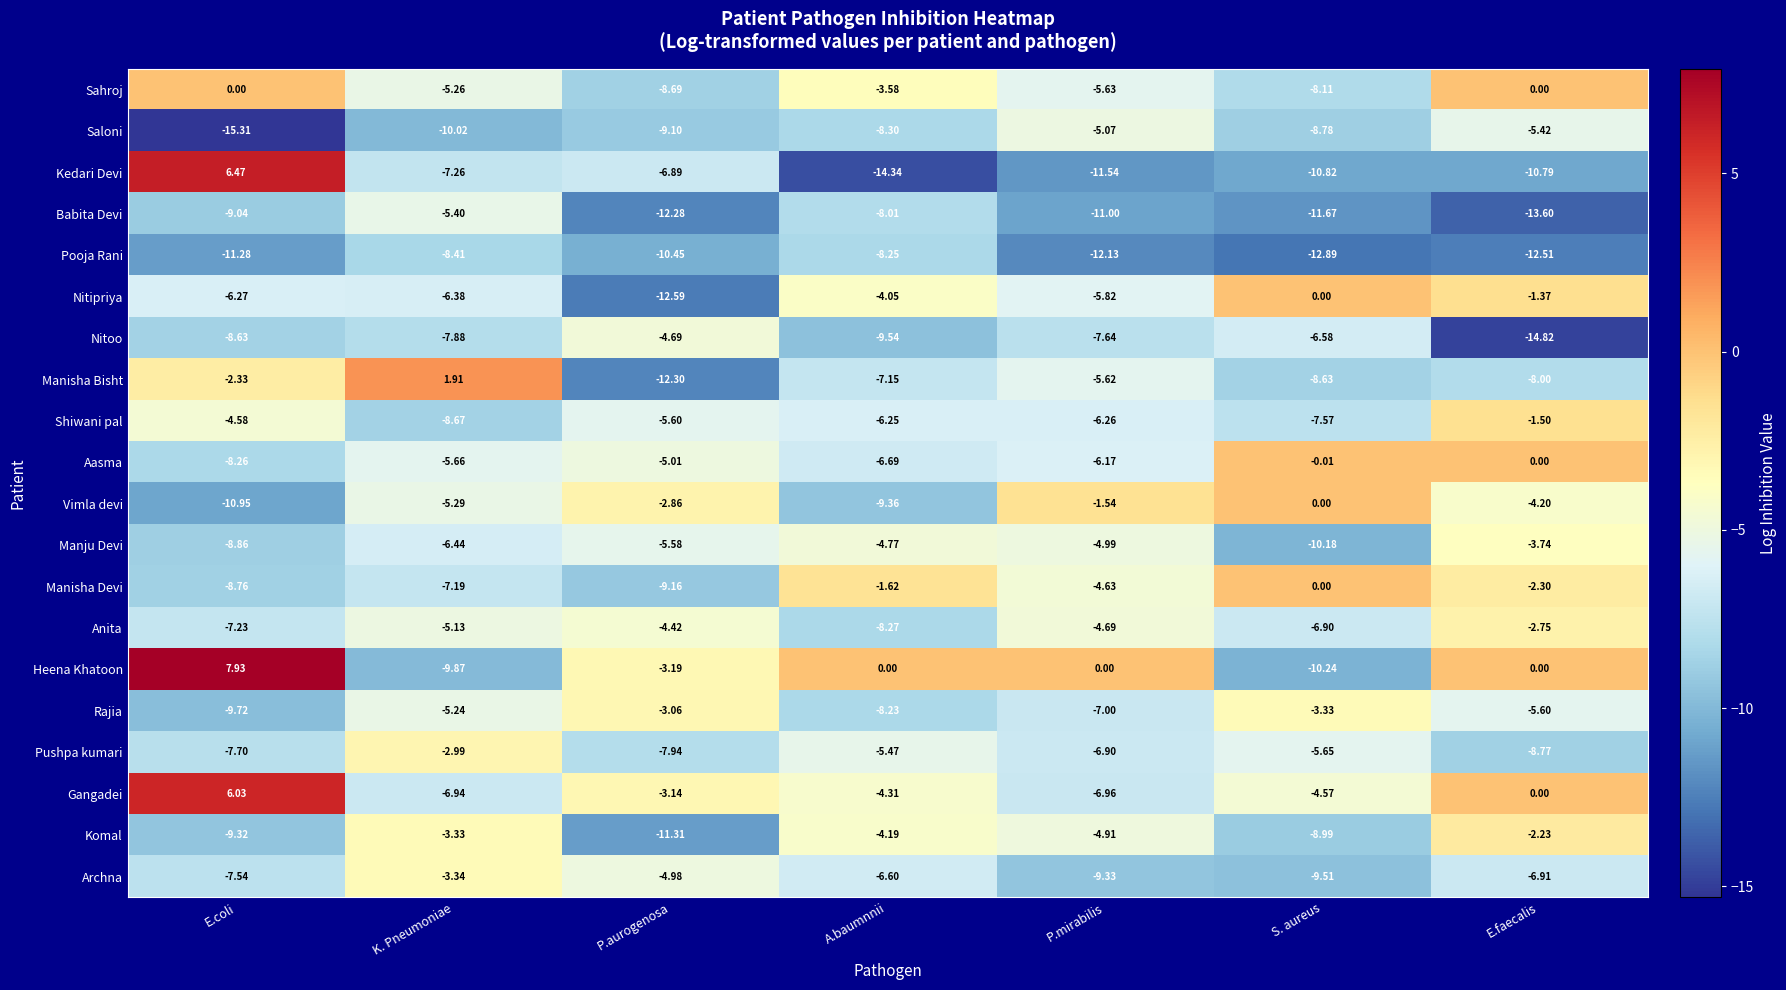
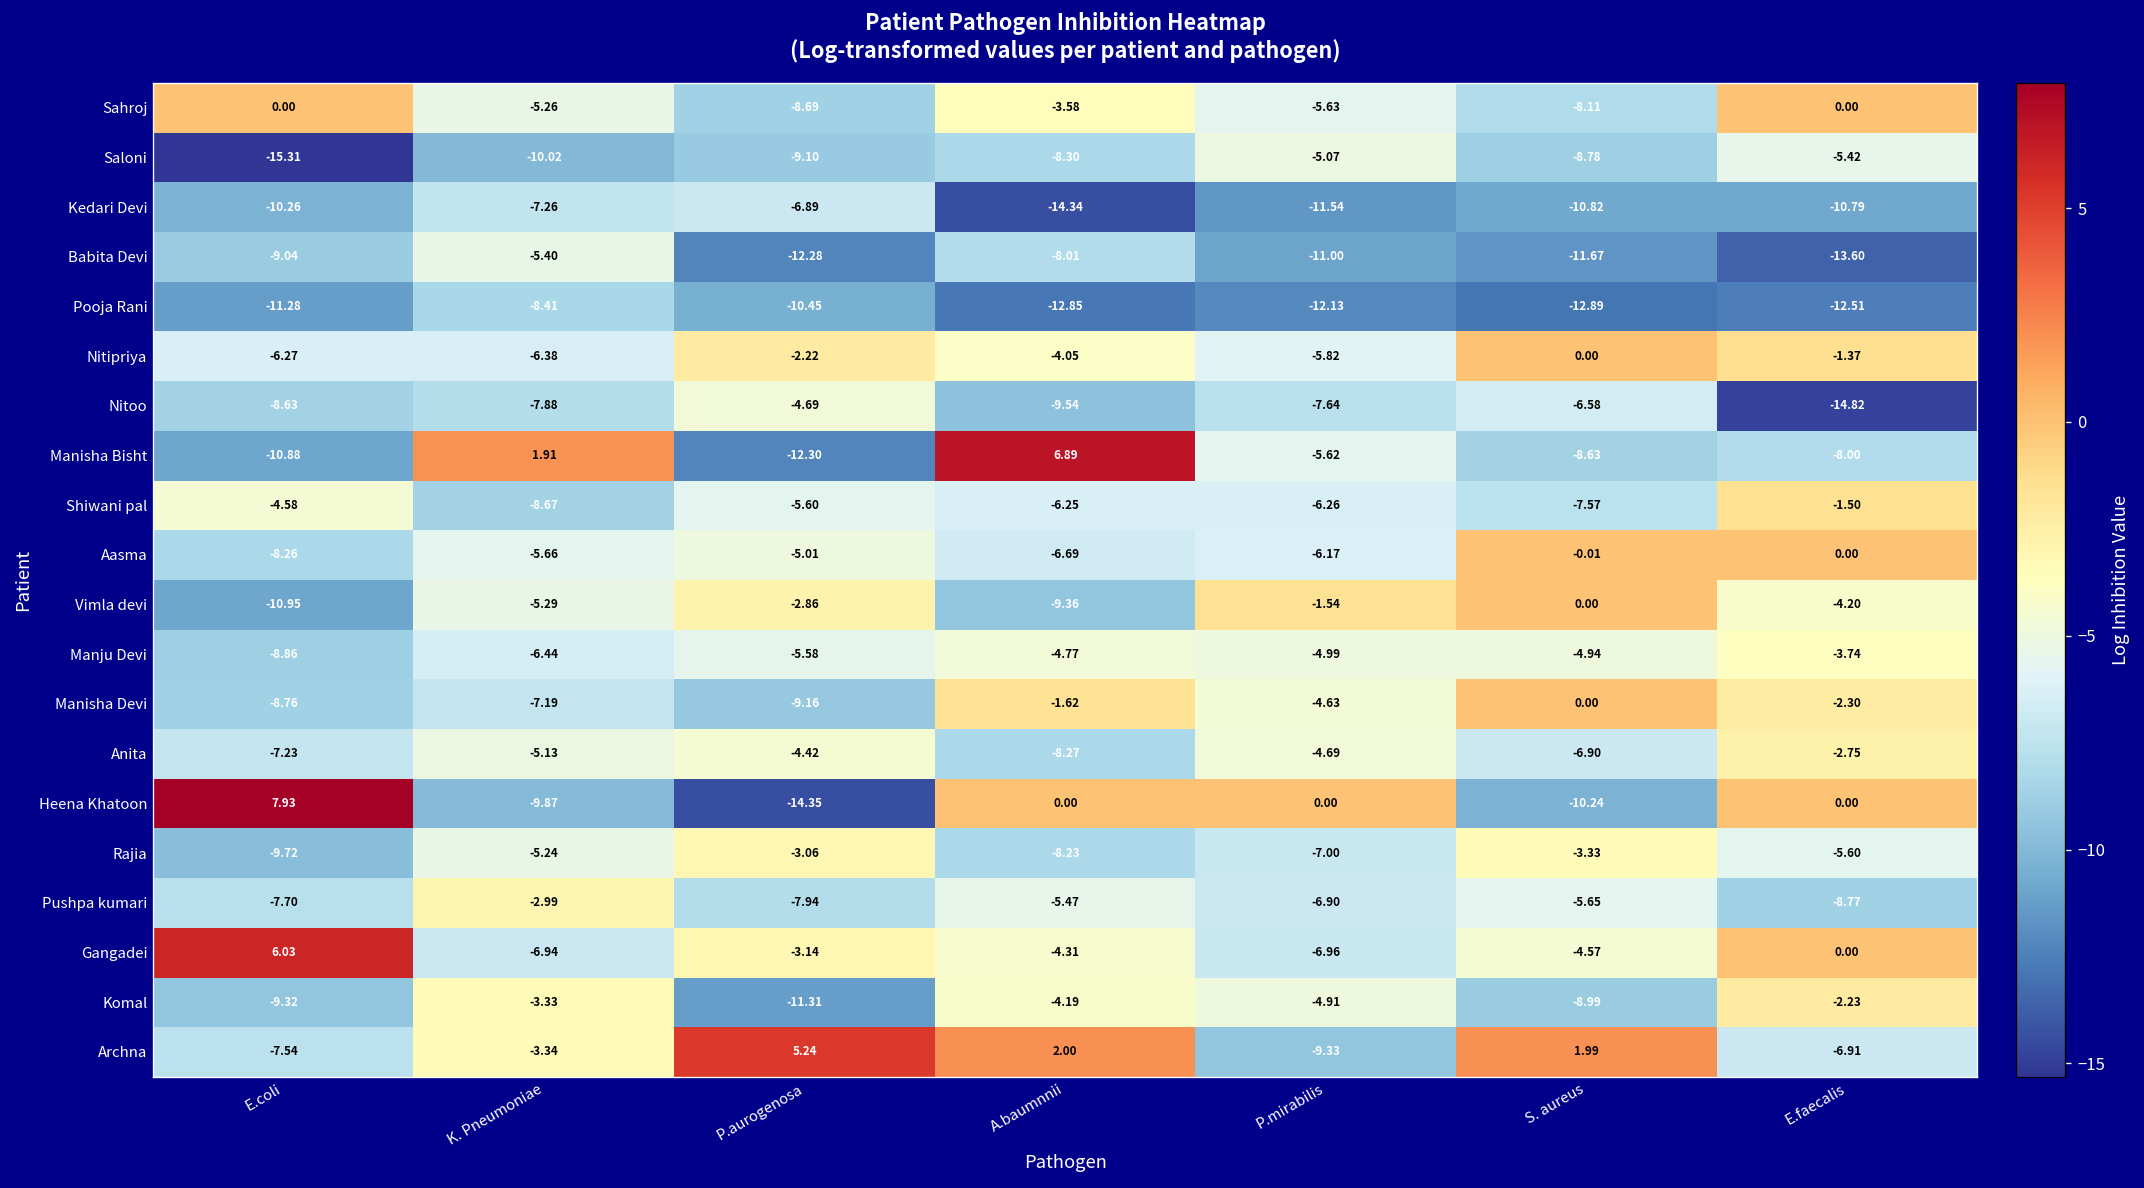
  {
    "Sahroj": {
      "E.coli": 0.00,
      "K. Pneumoniae": -5.26,
      "P.aurogenosa": -8.69,
      "A.baumnnii": -3.58,
      "P.mirabilis": -5.63,
      "S. aureus": -8.11,
      "E.faecalis": 0.00
    },
    "Saloni": {
      "E.coli": -15.31,
      "K. Pneumoniae": -10.02,
      "P.aurogenosa": -9.10,
      "A.baumnnii": -8.30,
      "P.mirabilis": -5.07,
      "S. aureus": -8.78,
      "E.faecalis": -5.42
    },
    "Kedari Devi": {
-     "E.coli": 6.47,
+     "E.coli": -10.26,
      "K. Pneumoniae": -7.26,
      "P.aurogenosa": -6.89,
      "A.baumnnii": -14.34,
      "P.mirabilis": -11.54,
      "S. aureus": -10.82,
      "E.faecalis": -10.79
    },
    "Babita Devi": {
      "E.coli": -9.04,
      "K. Pneumoniae": -5.40,
      "P.aurogenosa": -12.28,
      "A.baumnnii": -8.01,
      "P.mirabilis": -11.00,
      "S. aureus": -11.67,
      "E.faecalis": -13.60
    },
    "Pooja Rani": {
      "E.coli": -11.28,
      "K. Pneumoniae": -8.41,
      "P.aurogenosa": -10.45,
-     "A.baumnnii": -8.25,
+     "A.baumnnii": -12.85,
      "P.mirabilis": -12.13,
      "S. aureus": -12.89,
      "E.faecalis": -12.51
    },
    "Nitipriya": {
      "E.coli": -6.27,
      "K. Pneumoniae": -6.38,
-     "P.aurogenosa": -12.59,
+     "P.aurogenosa": -2.22,
      "A.baumnnii": -4.05,
      "P.mirabilis": -5.82,
      "S. aureus": 0.00,
      "E.faecalis": -1.37
    },
    "Nitoo": {
      "E.coli": -8.63,
      "K. Pneumoniae": -7.88,
      "P.aurogenosa": -4.69,
      "A.baumnnii": -9.54,
      "P.mirabilis": -7.64,
      "S. aureus": -6.58,
      "E.faecalis": -14.82
    },
    "Manisha Bisht": {
-     "E.coli": -2.33,
+     "E.coli": -10.88,
      "K. Pneumoniae": 1.91,
      "P.aurogenosa": -12.30,
-     "A.baumnnii": -7.15,
+     "A.baumnnii": 6.89,
      "P.mirabilis": -5.62,
      "S. aureus": -8.63,
      "E.faecalis": -8.00
    },
    "Shiwani pal": {
      "E.coli": -4.58,
      "K. Pneumoniae": -8.67,
      "P.aurogenosa": -5.60,
      "A.baumnnii": -6.25,
      "P.mirabilis": -6.26,
      "S. aureus": -7.57,
      "E.faecalis": -1.50
    },
    "Aasma": {
      "E.coli": -8.26,
      "K. Pneumoniae": -5.66,
      "P.aurogenosa": -5.01,
      "A.baumnnii": -6.69,
      "P.mirabilis": -6.17,
      "S. aureus": -0.01,
      "E.faecalis": 0.00
    },
    "Vimla devi": {
      "E.coli": -10.95,
      "K. Pneumoniae": -5.29,
      "P.aurogenosa": -2.86,
      "A.baumnnii": -9.36,
      "P.mirabilis": -1.54,
      "S. aureus": 0.00,
      "E.faecalis": -4.20
    },
    "Manju Devi": {
      "E.coli": -8.86,
      "K. Pneumoniae": -6.44,
      "P.aurogenosa": -5.58,
      "A.baumnnii": -4.77,
      "P.mirabilis": -4.99,
-     "S. aureus": -10.18,
+     "S. aureus": -4.94,
      "E.faecalis": -3.74
    },
    "Manisha Devi": {
      "E.coli": -8.76,
      "K. Pneumoniae": -7.19,
      "P.aurogenosa": -9.16,
      "A.baumnnii": -1.62,
      "P.mirabilis": -4.63,
      "S. aureus": 0.00,
      "E.faecalis": -2.30
    },
    "Anita": {
      "E.coli": -7.23,
      "K. Pneumoniae": -5.13,
      "P.aurogenosa": -4.42,
      "A.baumnnii": -8.27,
      "P.mirabilis": -4.69,
      "S. aureus": -6.90,
      "E.faecalis": -2.75
    },
    "Heena Khatoon": {
      "E.coli": 7.93,
      "K. Pneumoniae": -9.87,
-     "P.aurogenosa": -3.19,
+     "P.aurogenosa": -14.35,
      "A.baumnnii": 0.00,
      "P.mirabilis": 0.00,
      "S. aureus": -10.24,
      "E.faecalis": 0.00
    },
    "Rajia": {
      "E.coli": -9.72,
      "K. Pneumoniae": -5.24,
      "P.aurogenosa": -3.06,
      "A.baumnnii": -8.23,
      "P.mirabilis": -7.00,
      "S. aureus": -3.33,
      "E.faecalis": -5.60
    },
    "Pushpa kumari": {
      "E.coli": -7.70,
      "K. Pneumoniae": -2.99,
      "P.aurogenosa": -7.94,
      "A.baumnnii": -5.47,
      "P.mirabilis": -6.90,
      "S. aureus": -5.65,
      "E.faecalis": -8.77
    },
    "Gangadei": {
      "E.coli": 6.03,
      "K. Pneumoniae": -6.94,
      "P.aurogenosa": -3.14,
      "A.baumnnii": -4.31,
      "P.mirabilis": -6.96,
      "S. aureus": -4.57,
      "E.faecalis": 0.00
    },
    "Komal": {
      "E.coli": -9.32,
      "K. Pneumoniae": -3.33,
      "P.aurogenosa": -11.31,
      "A.baumnnii": -4.19,
      "P.mirabilis": -4.91,
      "S. aureus": -8.99,
      "E.faecalis": -2.23
    },
    "Archna": {
      "E.coli": -7.54,
      "K. Pneumoniae": -3.34,
-     "P.aurogenosa": -4.98,
-     "A.baumnnii": -6.60,
+     "P.aurogenosa": 5.24,
+     "A.baumnnii": 2.00,
      "P.mirabilis": -9.33,
-     "S. aureus": -9.51,
+     "S. aureus": 1.99,
      "E.faecalis": -6.91
    }
  }
